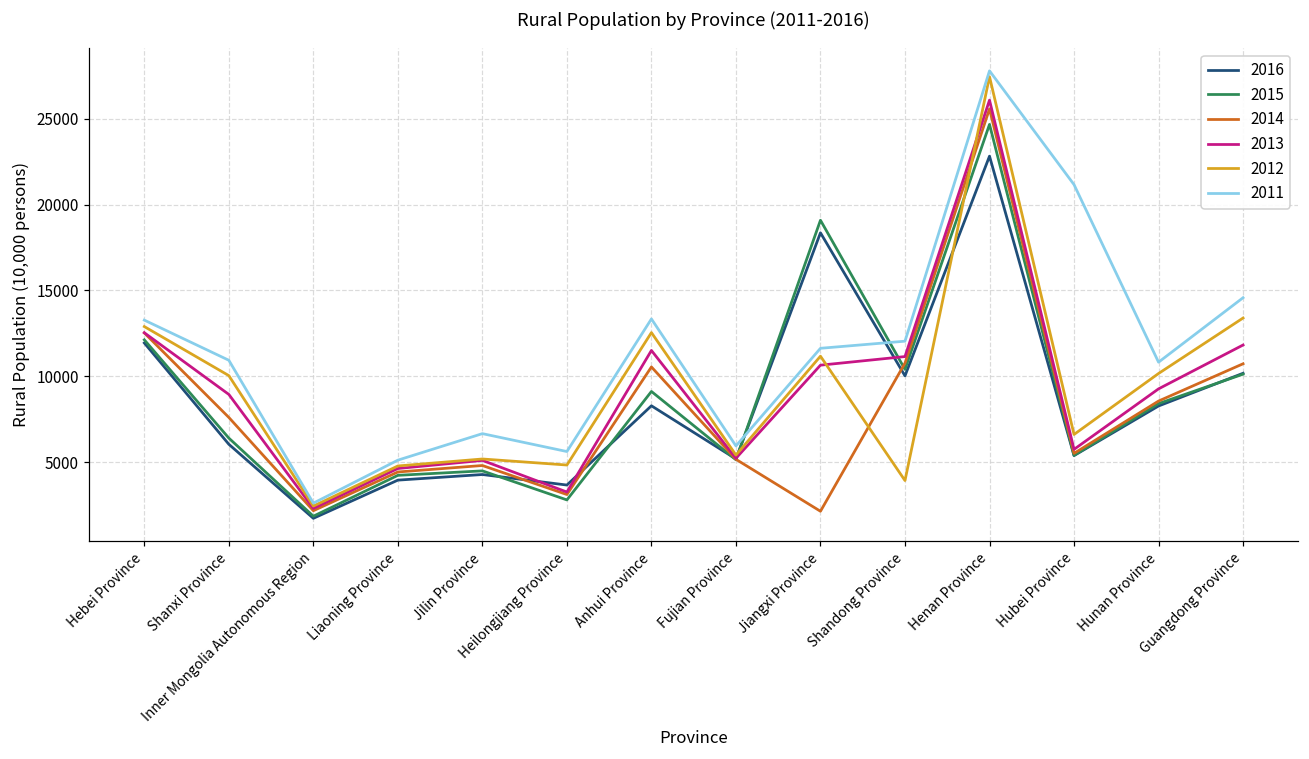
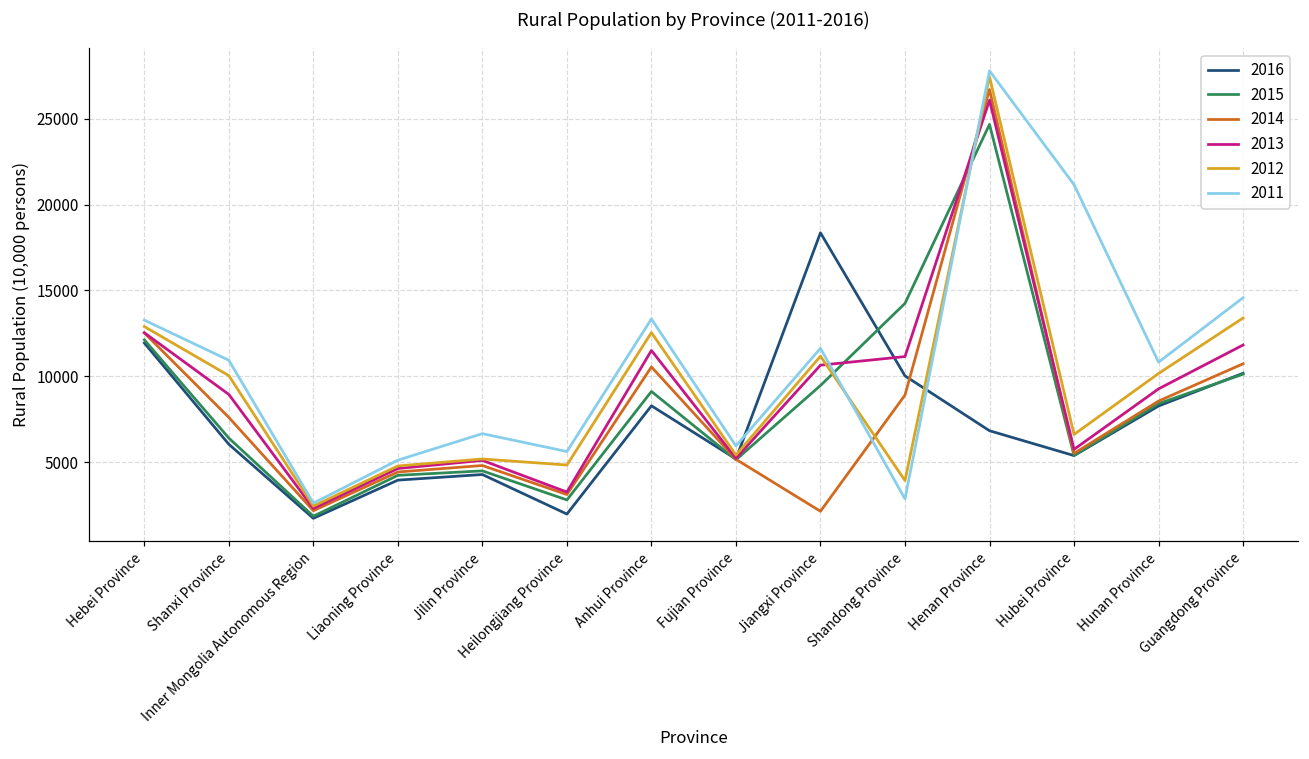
  {
    "2016": {
      "Hebei Province": 11900,
      "Shanxi Province": 6000,
      "Liaoning Province": 4000,
      "Jilin Province": 4300,
-     "Heilongjiang Province": 3700,
+     "Heilongjiang Province": 2000,
      "Anhui Province": 8300,
      "Jiangxi Province": 18400,
      "Shandong Province": 10000,
-     "Henan Province": 22800
+     "Henan Province": 6800
    },
    "2015": {
      "Hebei Province": 12100,
      "Shanxi Province": 6400,
      "Liaoning Province": 4200,
      "Jilin Province": 4500,
      "Heilongjiang Province": 2800,
      "Anhui Province": 9100,
-     "Jiangxi Province": 19100,
-     "Shandong Province": 10400,
+     "Jiangxi Province": 9500,
+     "Shandong Province": 14300,
      "Henan Province": 24700
    },
    "2014": {
      "Shanxi Province": 7600,
      "Liaoning Province": 4400,
      "Jilin Province": 4800,
      "Anhui Province": 10500,
      "Jiangxi Province": 2100,
-     "Shandong Province": 10800,
-     "Henan Province": 25600,
+     "Shandong Province": 8900,
+     "Henan Province": 26700,
      "Guangdong Province": 10700
    },
    "2013": {
      "Shanxi Province": 8900,
      "Anhui Province": 11500,
      "Jiangxi Province": 10700,
      "Shandong Province": 11200,
      "Henan Province": 26100,
      "Hubei Province": 5700,
      "Hunan Province": 9300,
      "Guangdong Province": 11800
    },
    "2012": {
      "Hebei Province": 12900,
      "Shanxi Province": 10000,
      "Heilongjiang Province": 4800,
      "Anhui Province": 12500,
      "Fujian Province": 5400,
      "Jiangxi Province": 11200,
      "Shandong Province": 3900,
      "Henan Province": 27500,
      "Hubei Province": 6600,
      "Hunan Province": 10200,
      "Guangdong Province": 13400
    },
    "2011": {
      "Hebei Province": 13300,
      "Shanxi Province": 10900,
      "Inner Mongolia Autonomous Region": 2600,
      "Liaoning Province": 5100,
      "Jilin Province": 6700,
      "Heilongjiang Province": 5600,
      "Anhui Province": 13300,
      "Fujian Province": 5900,
      "Jiangxi Province": 11600,
-     "Shandong Province": 12000,
+     "Shandong Province": 2900,
      "Henan Province": 27800,
      "Hubei Province": 21200,
      "Hunan Province": 10800,
      "Guangdong Province": 14600
    }
  }
